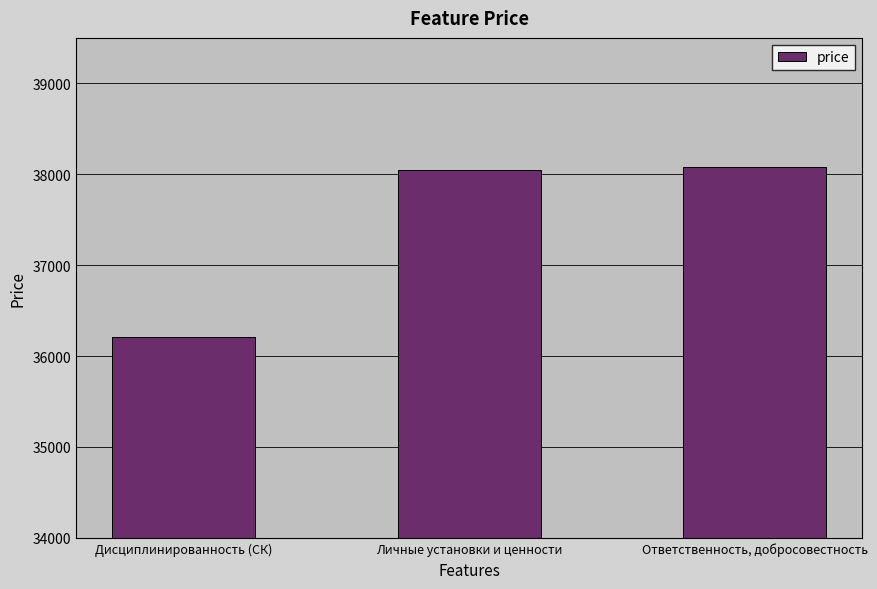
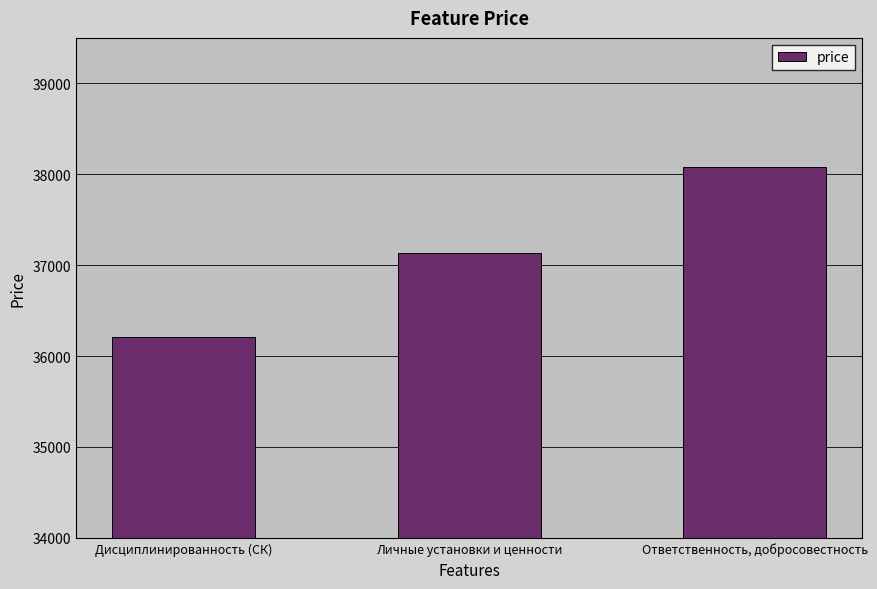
  {
    "Дисциплинированность (СК)": 36200,
-   "Личные установки и ценности": 38100,
+   "Личные установки и ценности": 37100,
    "Ответственность, добросовестность": 38100
  }
